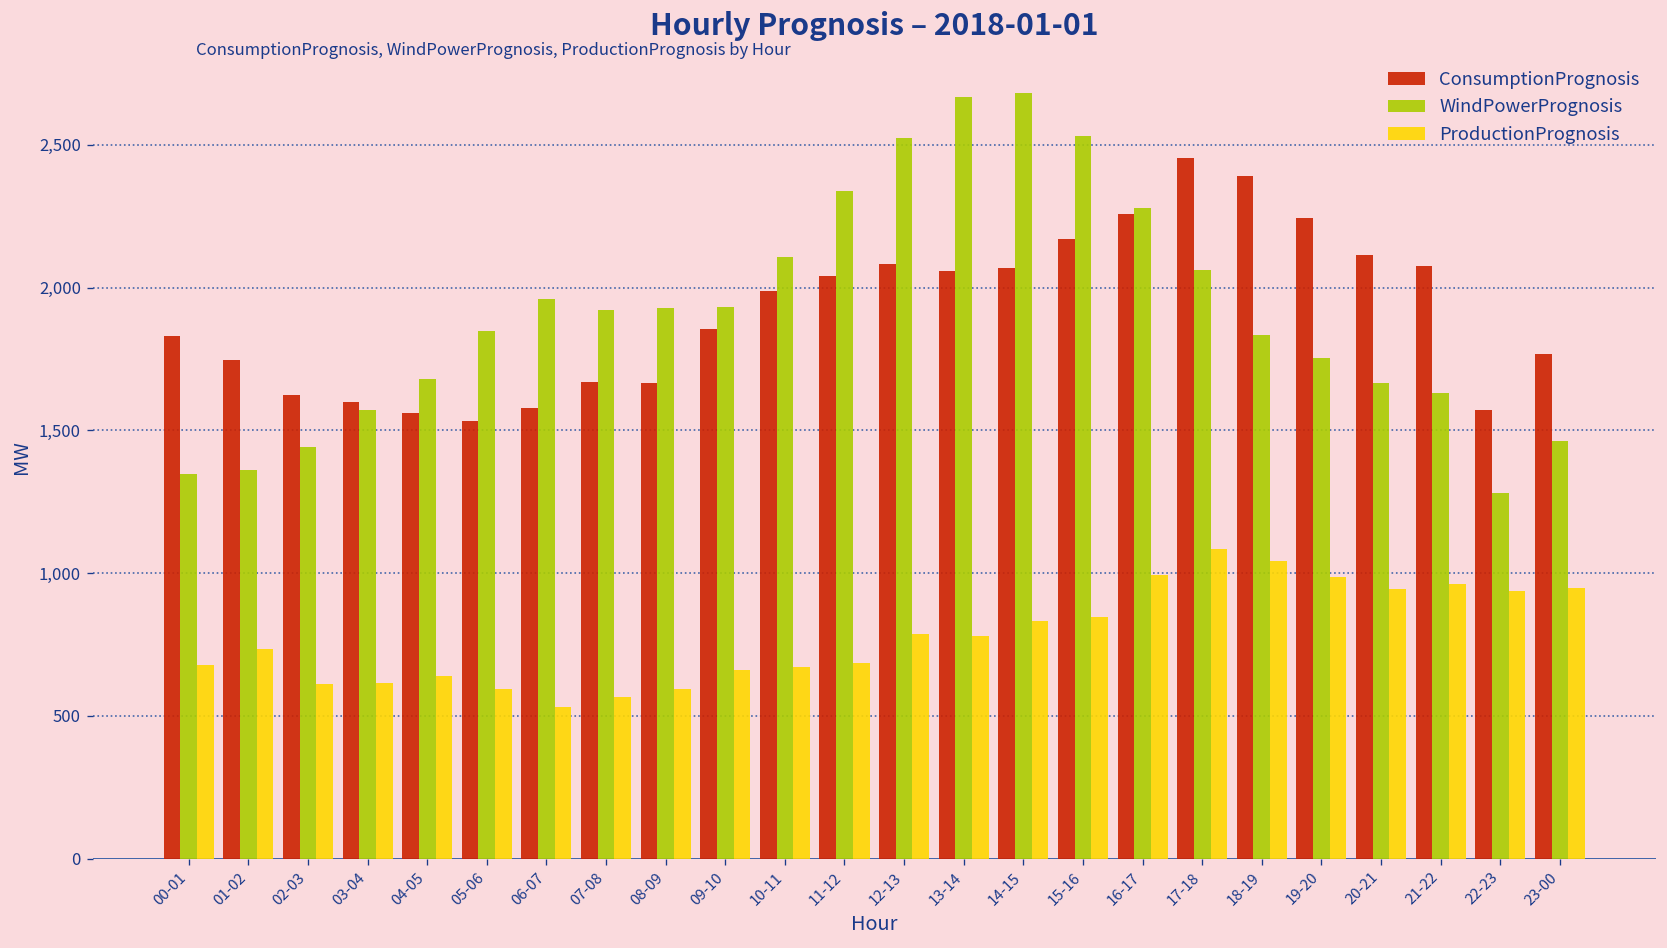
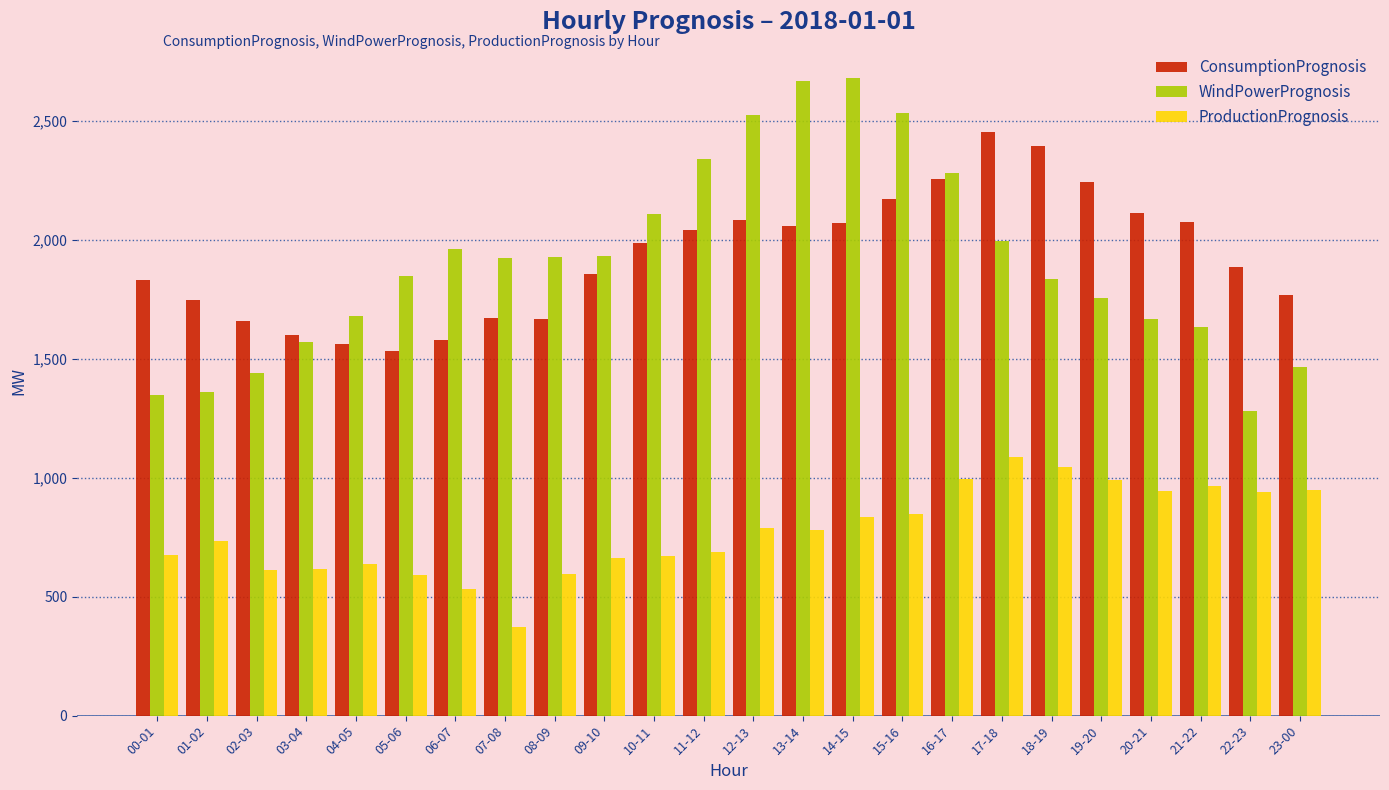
  {
    "ConsumptionPrognosis": {
      "00-01": "1,830",
      "01-02": "1,750",
-     "02-03": "1,630",
+     "02-03": "1,660",
      "03-04": "1,600",
      "04-05": "1,560",
      "05-06": "1,530",
      "06-07": "1,580",
      "07-08": "1,670",
      "08-09": "1,670",
      "09-10": "1,860",
      "10-11": "1,990",
      "11-12": "2,040",
      "12-13": "2,080",
      "13-14": "2,060",
      "14-15": "2,070",
      "15-16": "2,170",
      "16-17": "2,260",
      "17-18": "2,450",
      "18-19": "2,390",
      "19-20": "2,240",
      "20-21": "2,110",
      "21-22": "2,080",
-     "22-23": "1,570",
+     "22-23": "1,880",
      "23-00": "1,770"
    },
    "WindPowerPrognosis": {
      "00-01": "1,350",
      "01-02": "1,360",
      "02-03": "1,440",
      "03-04": "1,570",
      "04-05": "1,680",
      "05-06": "1,850",
      "06-07": "1,960",
      "07-08": "1,920",
      "08-09": "1,930",
      "09-10": "1,930",
      "10-11": "2,110",
      "11-12": "2,340",
      "12-13": "2,520",
      "13-14": "2,670",
      "14-15": "2,680",
      "15-16": "2,530",
      "16-17": "2,280",
-     "17-18": "2,060",
+     "17-18": "2,000",
      "18-19": "1,830",
      "19-20": "1,750",
      "20-21": "1,670",
      "21-22": "1,630",
      "22-23": "1,280",
      "23-00": "1,460"
    },
    "ProductionPrognosis": {
      "00-01": "680",
      "01-02": "730",
      "02-03": "610",
      "03-04": "620",
      "04-05": "640",
      "05-06": "590",
      "06-07": "530",
-     "07-08": "570",
+     "07-08": "370",
      "08-09": "590",
      "09-10": "660",
      "10-11": "670",
      "11-12": "690",
      "12-13": "790",
      "13-14": "780",
      "14-15": "830",
      "15-16": "850",
      "16-17": "1,000",
      "17-18": "1,090",
      "18-19": "1,040",
      "19-20": "990",
      "20-21": "950",
      "21-22": "960",
      "22-23": "940",
      "23-00": "950"
    }
  }
